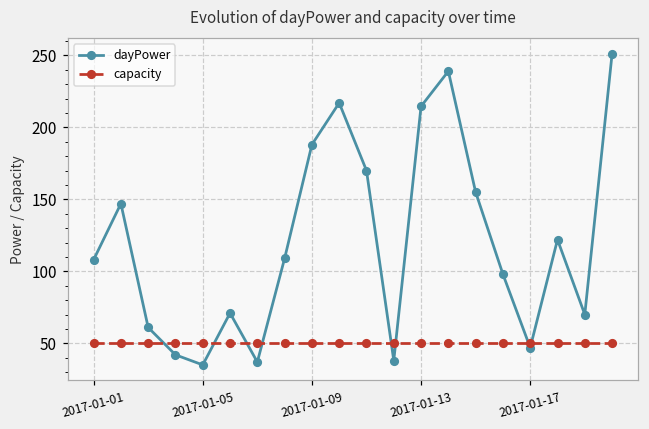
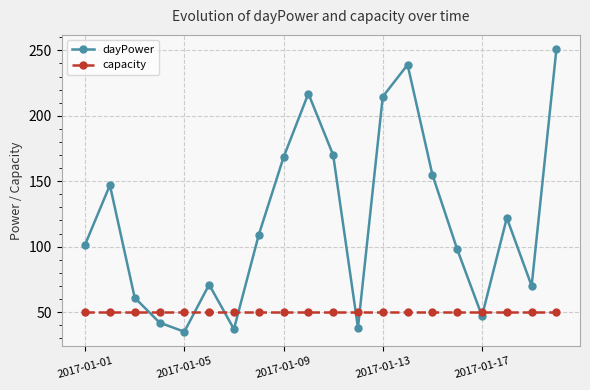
  {
    "dayPower": {
-     "2017-01-01": 108,
+     "2017-01-01": 102,
      "2017-01-05": 35,
-     "2017-01-09": 188,
+     "2017-01-09": 168,
      "2017-01-13": 215,
      "2017-01-17": 47
    },
    "capacity": {
      "2017-01-01": 50,
      "2017-01-05": 50,
      "2017-01-09": 50,
      "2017-01-13": 50,
      "2017-01-17": 50
    }
  }
